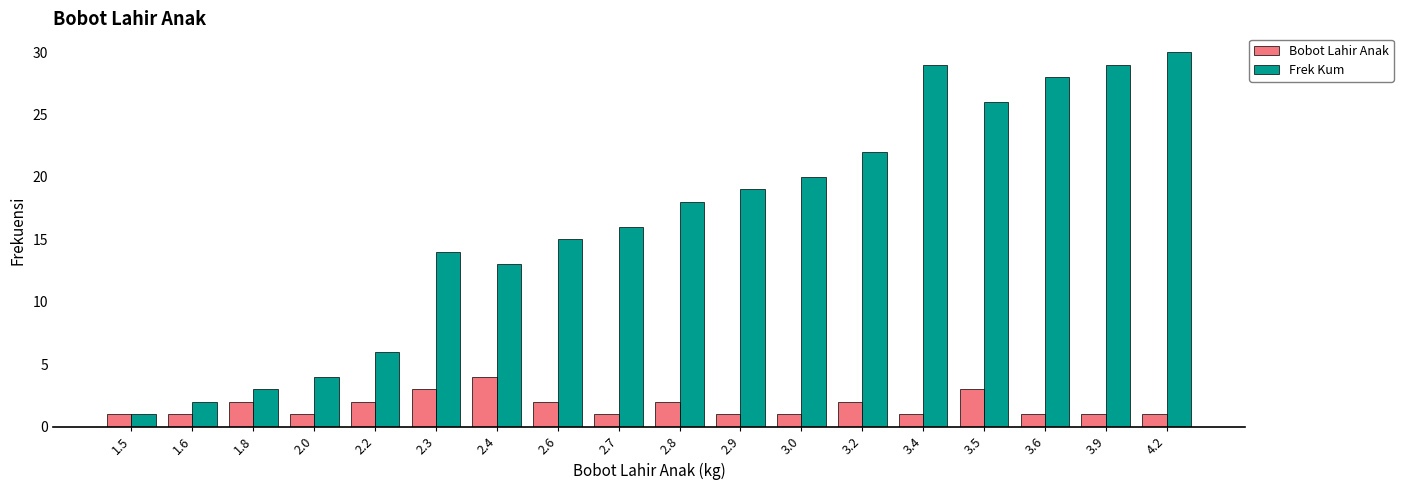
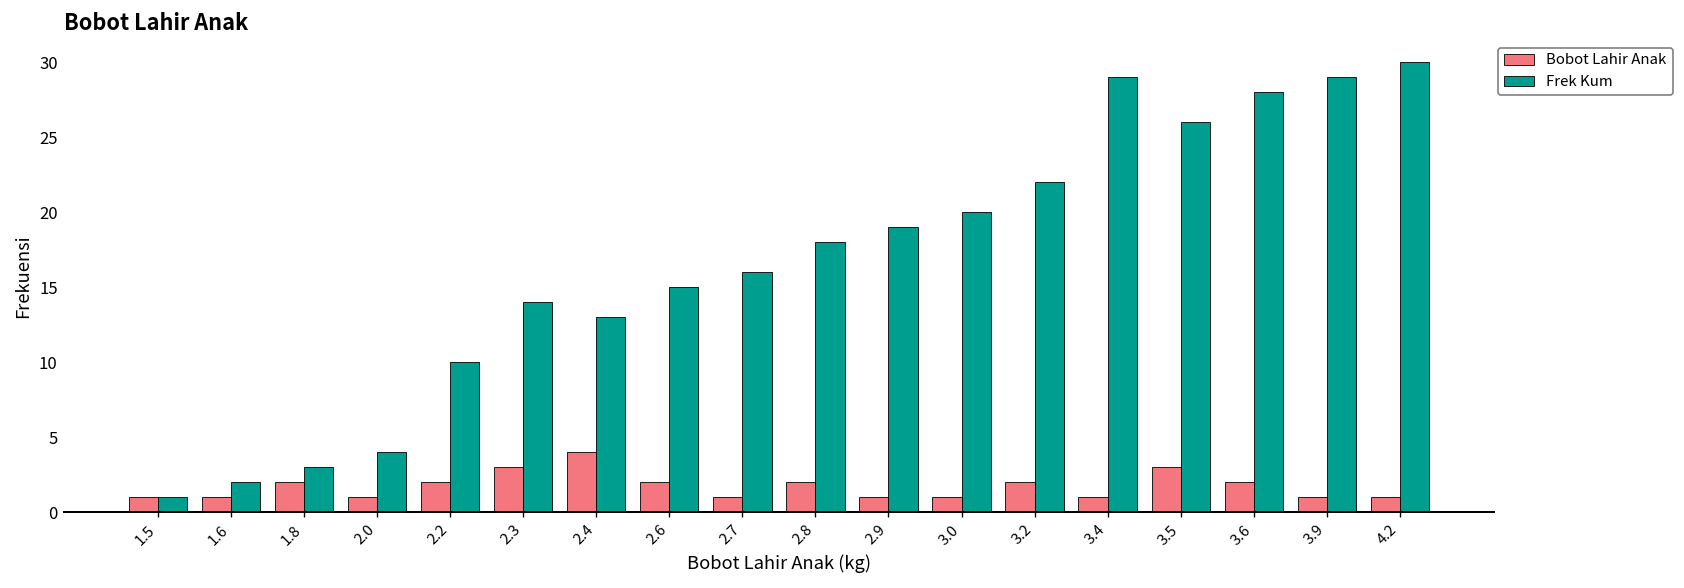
  {
    "Bobot Lahir Anak": {
      "1.5": 1,
      "1.6": 1,
      "1.8": 2,
      "2.0": 1,
      "2.2": 2,
      "2.3": 3,
      "2.4": 4,
      "2.6": 2,
      "2.7": 1,
      "2.8": 2,
      "2.9": 1,
      "3.0": 1,
      "3.2": 2,
      "3.4": 1,
      "3.5": 3,
-     "3.6": 1,
+     "3.6": 2,
      "3.9": 1,
      "4.2": 1
    },
    "Frek Kum": {
      "1.5": 1,
      "1.6": 2,
      "1.8": 3,
      "2.0": 4,
-     "2.2": 6,
+     "2.2": 10,
      "2.3": 14,
      "2.4": 13,
      "2.6": 15,
      "2.7": 16,
      "2.8": 18,
      "2.9": 19,
      "3.0": 20,
      "3.2": 22,
      "3.4": 29,
      "3.5": 26,
      "3.6": 28,
      "3.9": 29,
      "4.2": 30
    }
  }
